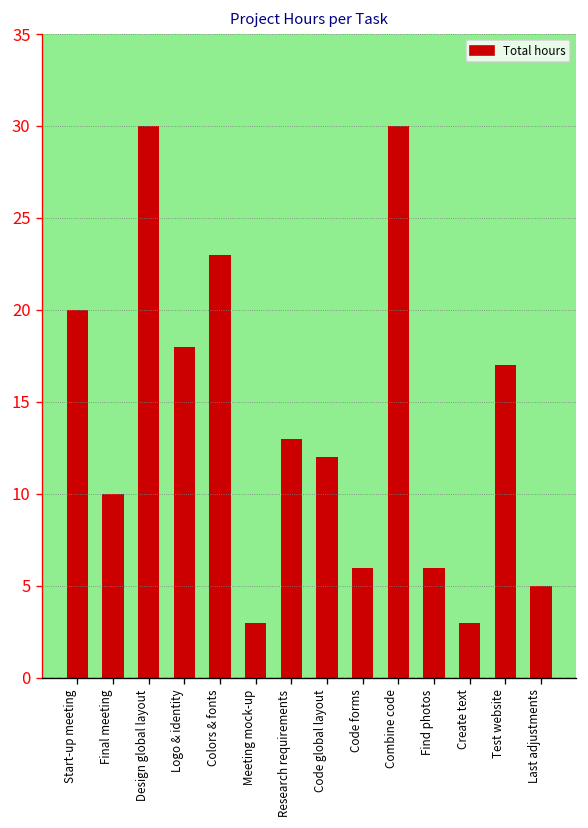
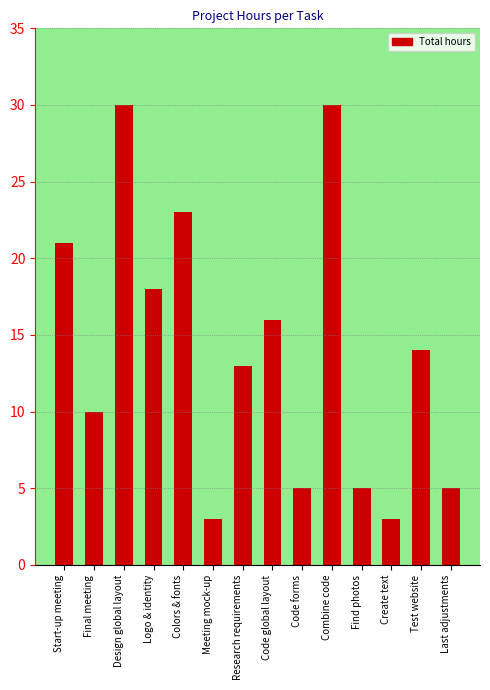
  {
-   "Start-up meeting": 20,
+   "Start-up meeting": 21,
    "Final meeting": 10,
    "Design global layout": 30,
    "Logo & identity": 18,
    "Colors & fonts": 23,
    "Meeting mock-up": 3,
    "Research requirements": 13,
-   "Code global layout": 12,
-   "Code forms": 6,
+   "Code global layout": 16,
+   "Code forms": 5,
    "Combine code": 30,
-   "Find photos": 6,
+   "Find photos": 5,
    "Create text": 3,
-   "Test website": 17,
+   "Test website": 14,
    "Last adjustments": 5
  }
